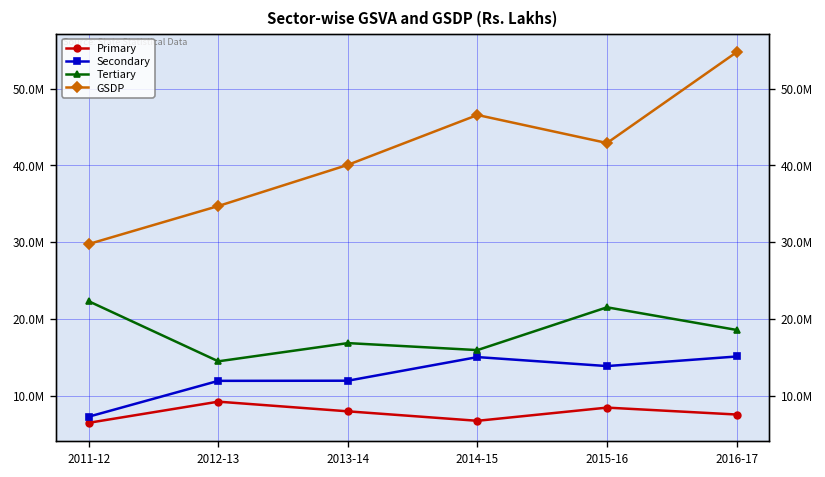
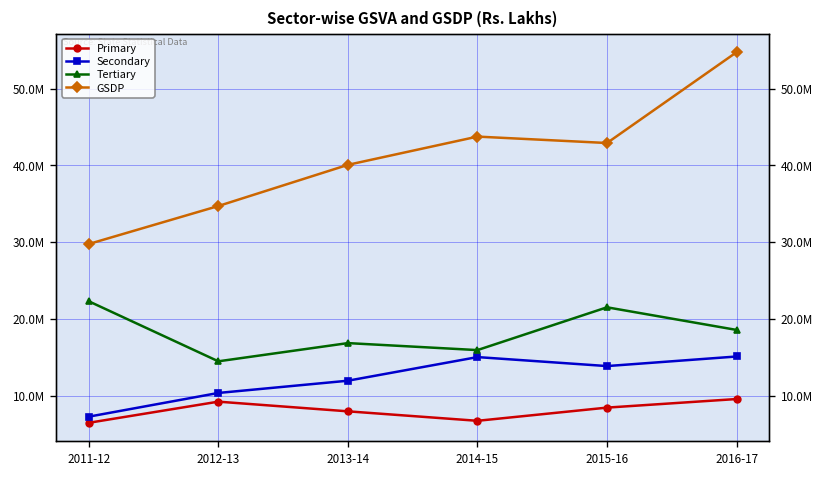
  {
    "Primary": {
      "2011-12": 6000000,
      "2012-13": 9000000,
      "2013-14": 8000000,
      "2014-15": 7000000,
      "2015-16": 8000000,
-     "2016-17": 8000000
+     "2016-17": 10000000
    },
    "Secondary": {
      "2011-12": 7000000,
-     "2012-13": 12000000,
+     "2012-13": 10000000,
      "2013-14": 12000000,
      "2014-15": 15000000,
      "2015-16": 14000000,
      "2016-17": 15000000
    },
    "Tertiary": {
      "2011-12": 22000000,
      "2012-13": 14000000,
      "2013-14": 17000000,
      "2014-15": 16000000,
      "2015-16": 22000000,
      "2016-17": 19000000
    },
    "GSDP": {
      "2011-12": 30000000,
      "2012-13": 35000000,
      "2013-14": 40000000,
-     "2014-15": 47000000,
+     "2014-15": 44000000,
      "2015-16": 43000000,
      "2016-17": 55000000
    }
  }
